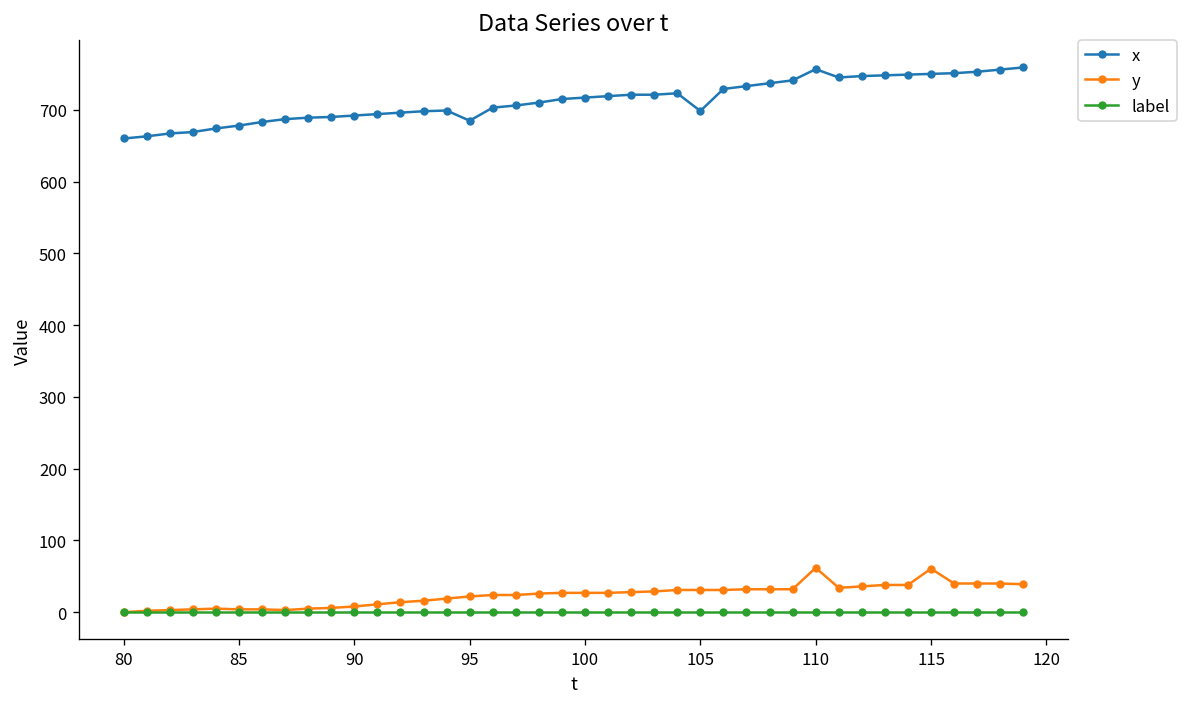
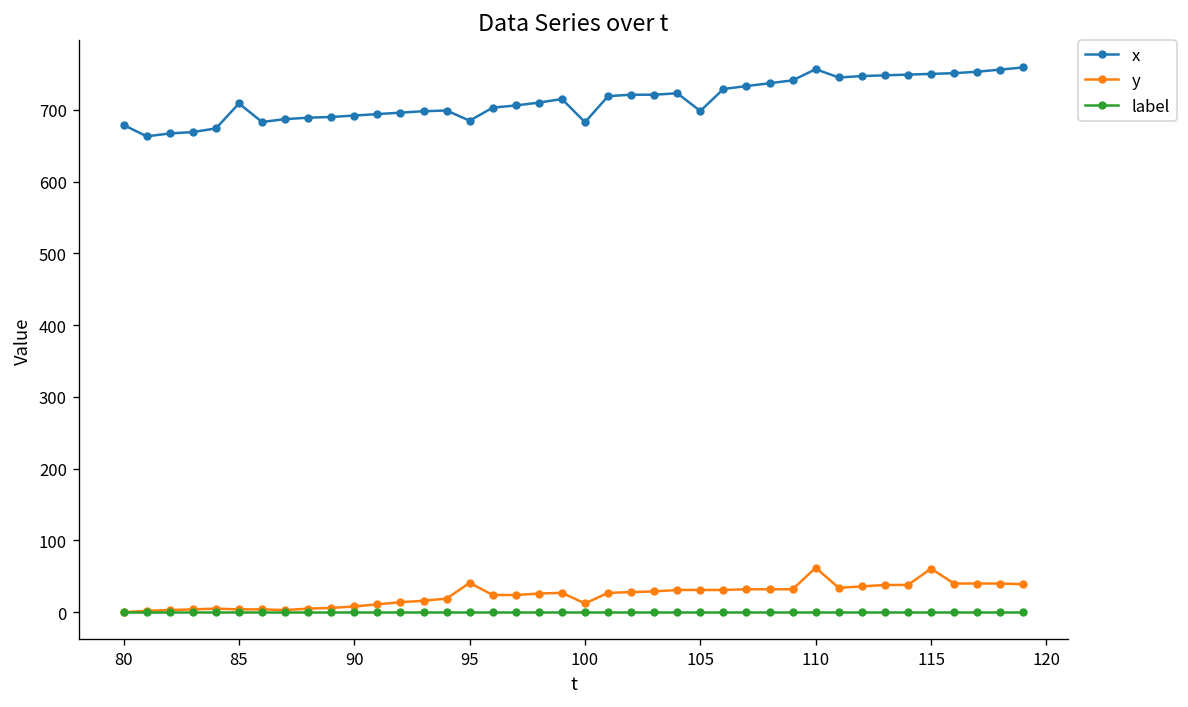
  {
    "x": {
-     "80": 660,
-     "85": 680,
+     "80": 680,
+     "85": 710,
      "90": 690,
      "95": 680,
-     "100": 720,
+     "100": 680,
      "105": 700,
      "110": 760,
      "115": 750
    },
    "y": {
      "90": 10,
-     "95": 20,
-     "100": 30,
+     "95": 40,
+     "100": 10,
      "105": 30,
      "110": 60,
      "115": 60
    },
    "label": {
      "90": 0,
      "95": 0,
      "100": 0,
      "105": 0,
      "110": 0,
      "115": 0
    }
  }
